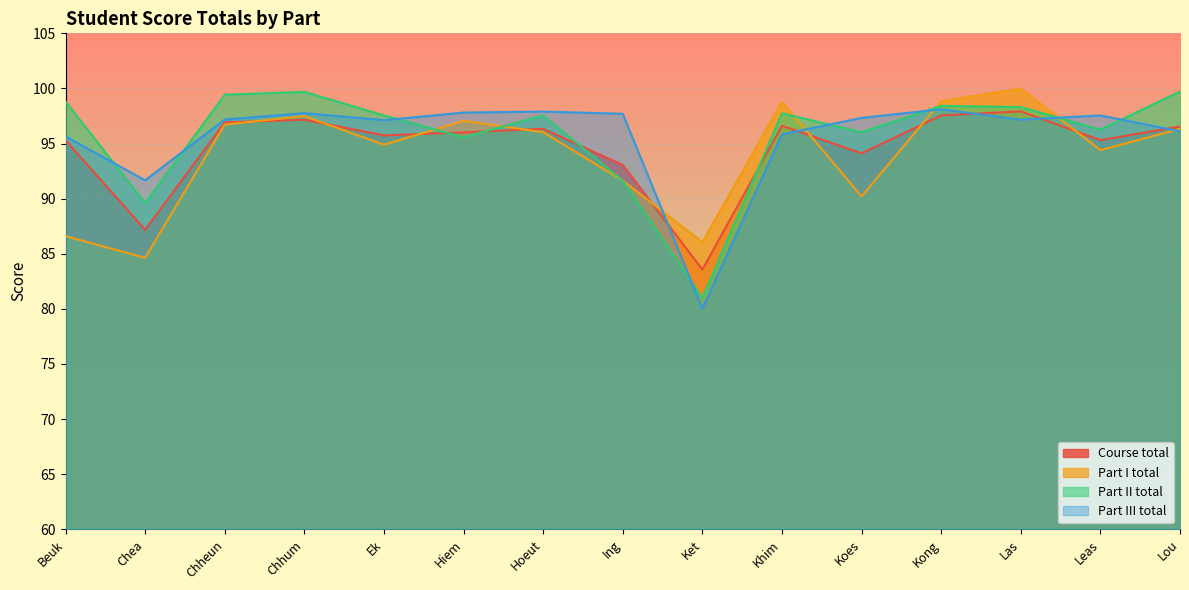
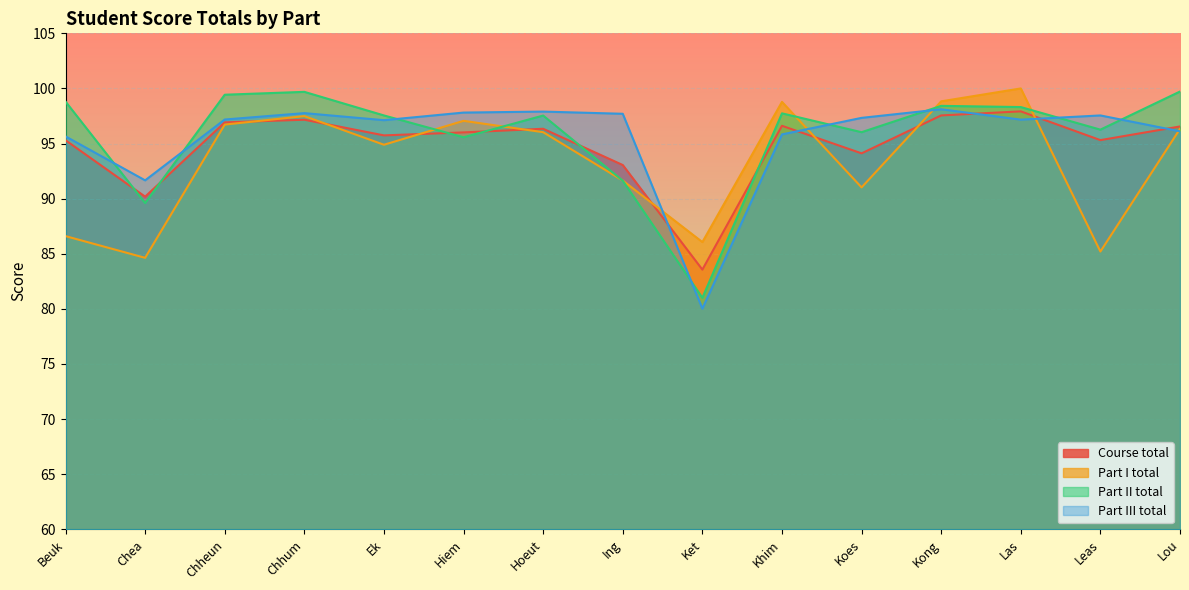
  {
    "Course total": {
      "Beuk": 95.3,
-     "Chea": 87.2,
+     "Chea": 90.2,
      "Chhum": 97.2,
      "Ek": 95.7,
      "Hiem": 96.0,
      "Hoeut": 96.3,
      "Ing": 93.1,
      "Ket": 83.6,
      "Khim": 96.6,
      "Koes": 94.1,
      "Kong": 97.6,
      "Las": 97.9,
      "Leas": 95.3
    },
    "Part I total": {
      "Beuk": 86.6,
      "Chea": 84.6,
      "Chhum": 97.5,
      "Ek": 94.9,
      "Hiem": 97.1,
      "Hoeut": 96.0,
      "Ket": 86.1,
      "Khim": 98.8,
-     "Koes": 90.2,
+     "Koes": 91.0,
      "Kong": 98.8,
      "Las": 100.0,
-     "Leas": 94.4
+     "Leas": 85.2
    },
    "Part II total": {
      "Beuk": 98.8,
      "Chea": 89.6,
      "Chheun": 99.4,
      "Chhum": 99.7,
      "Ek": 97.6,
      "Hiem": 95.6,
      "Hoeut": 97.5,
      "Ket": 81.0,
      "Khim": 97.7,
      "Koes": 96.0,
      "Kong": 98.4,
      "Las": 98.3,
      "Leas": 96.3,
      "Lou": 99.7
    },
    "Part III total": {
      "Beuk": 95.7,
      "Chea": 91.7,
      "Chheun": 97.2,
      "Chhum": 97.8,
      "Ek": 97.1,
      "Hiem": 97.8,
      "Hoeut": 97.9,
      "Ing": 97.7,
      "Ket": 80.0,
      "Khim": 95.8,
      "Koes": 97.3,
      "Kong": 98.1,
      "Las": 97.2,
      "Leas": 97.6
    }
  }
